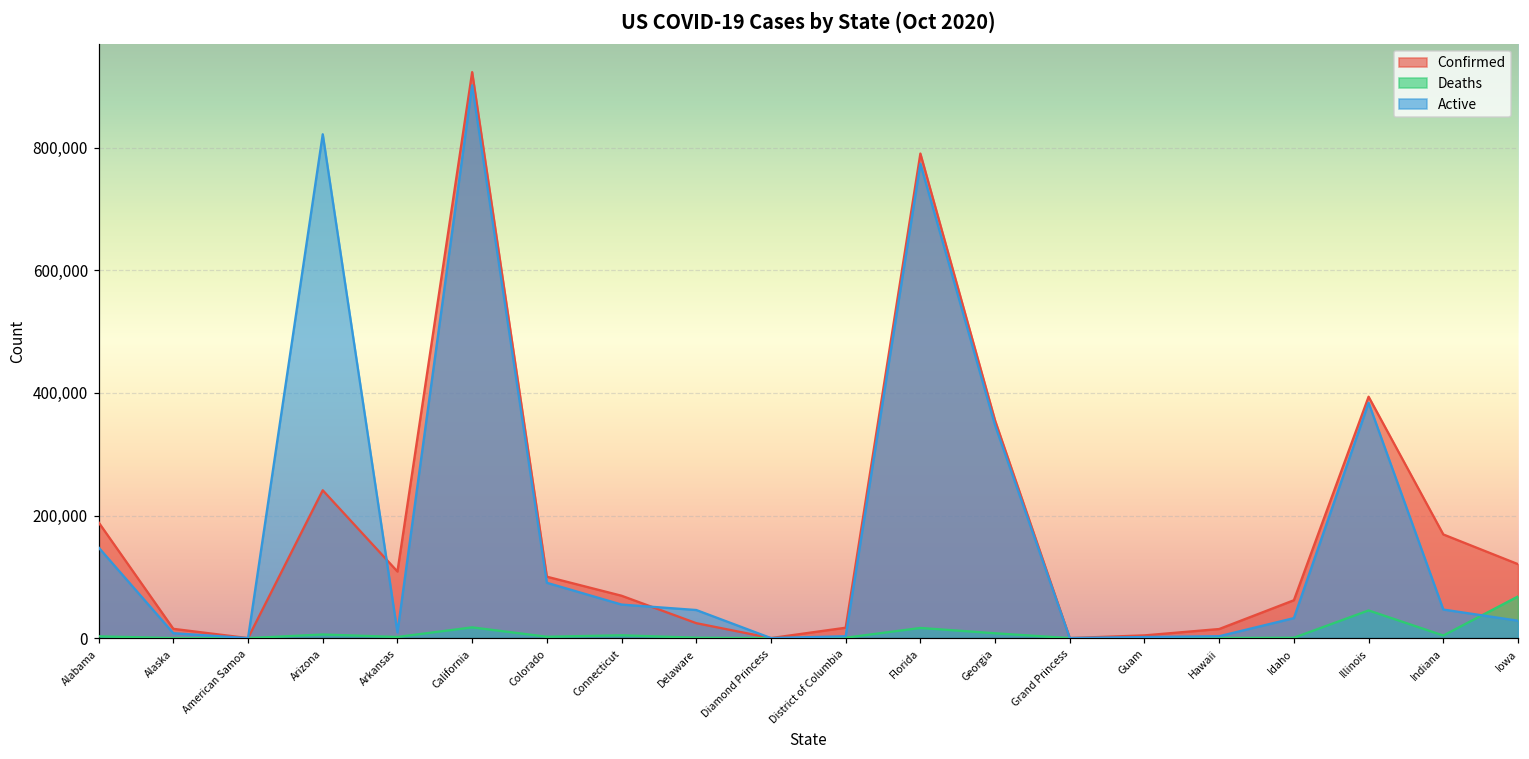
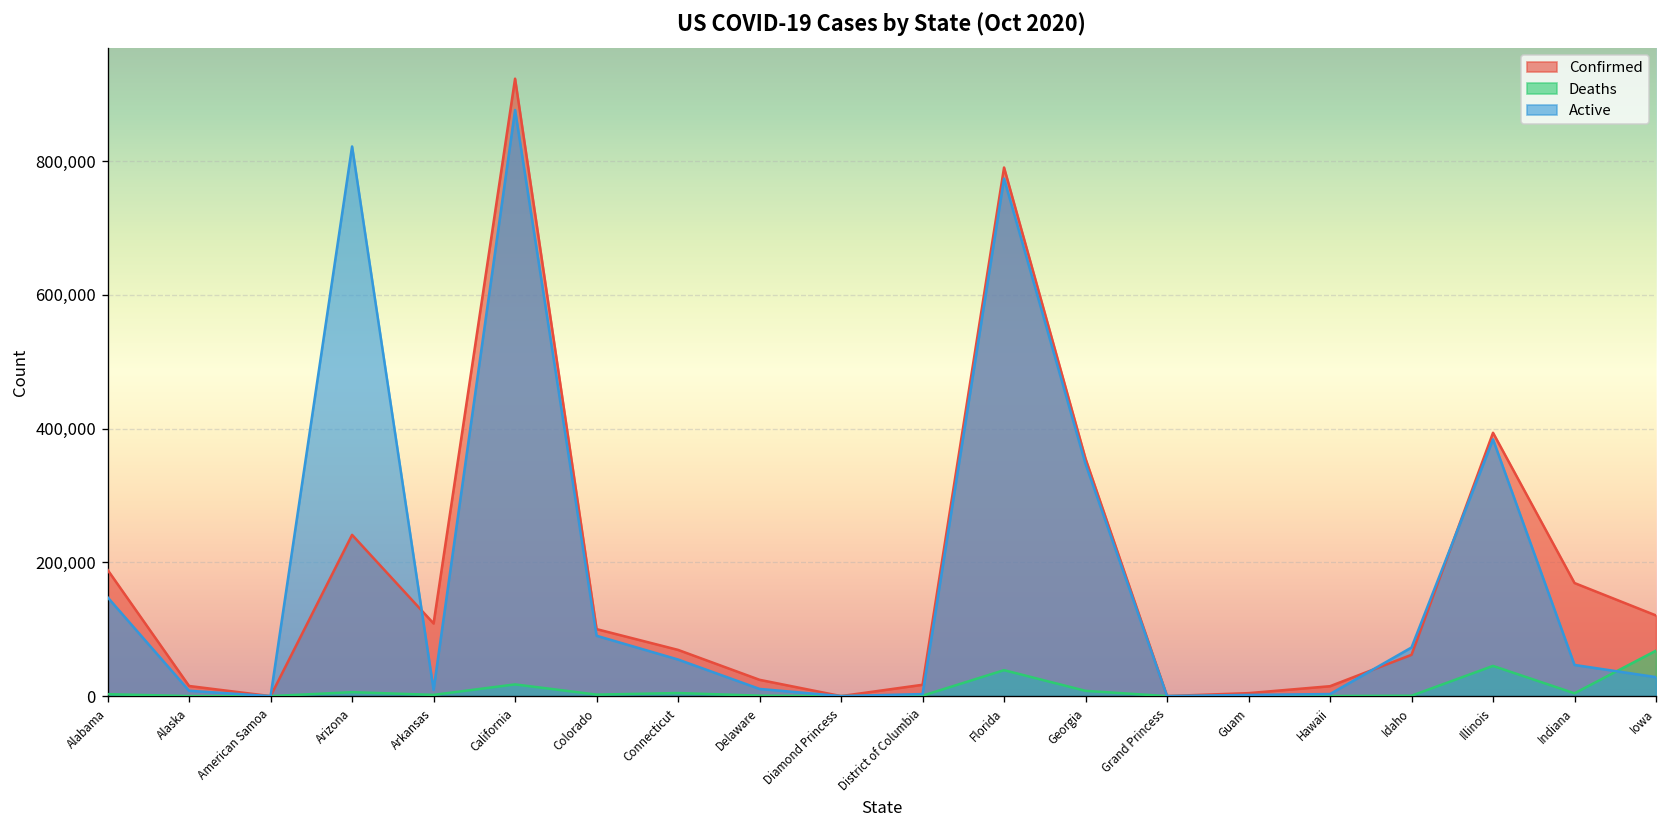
  {
    "Confirmed": {
      "Alabama": "190,000",
      "Alaska": "20,000",
      "Arizona": "240,000",
      "Arkansas": "110,000",
      "California": "920,000",
      "Colorado": "100,000",
      "Connecticut": "70,000",
      "Delaware": "20,000",
      "District of Columbia": "20,000",
      "Florida": "790,000",
      "Georgia": "360,000",
      "Hawaii": "10,000",
      "Idaho": "60,000",
      "Illinois": "390,000",
      "Indiana": "170,000",
      "Iowa": "120,000"
    },
    "Deaths": {
      "Alabama": "0",
      "Alaska": "0",
      "Arizona": "10,000",
      "Arkansas": "0",
      "California": "20,000",
      "Colorado": "0",
      "Connecticut": "0",
      "Delaware": "0",
-     "Florida": "20,000",
+     "Florida": "40,000",
      "Georgia": "10,000",
      "Idaho": "0",
      "Illinois": "50,000",
      "Indiana": "0",
      "Iowa": "70,000"
    },
    "Active": {
      "Alabama": "150,000",
      "Alaska": "10,000",
      "Arizona": "820,000",
      "Arkansas": "10,000",
-     "California": "900,000",
+     "California": "880,000",
      "Colorado": "90,000",
      "Connecticut": "50,000",
-     "Delaware": "50,000",
+     "Delaware": "10,000",
      "Florida": "770,000",
      "Georgia": "350,000",
-     "Idaho": "30,000",
+     "Idaho": "70,000",
      "Illinois": "380,000",
      "Indiana": "50,000",
      "Iowa": "30,000"
    }
  }
